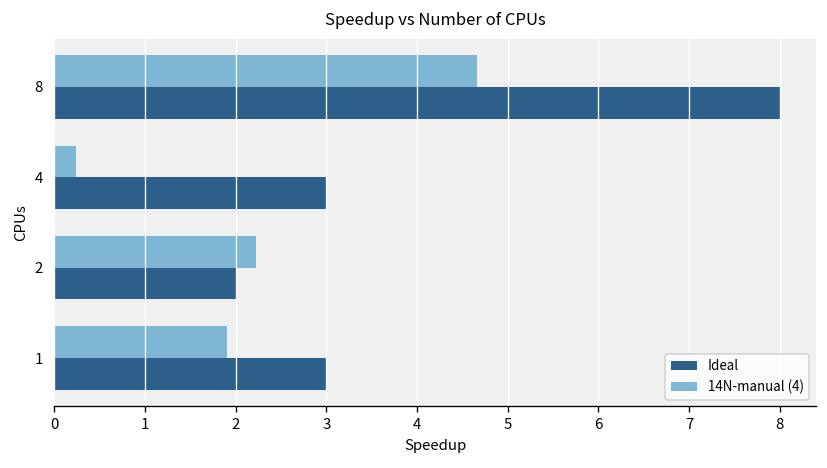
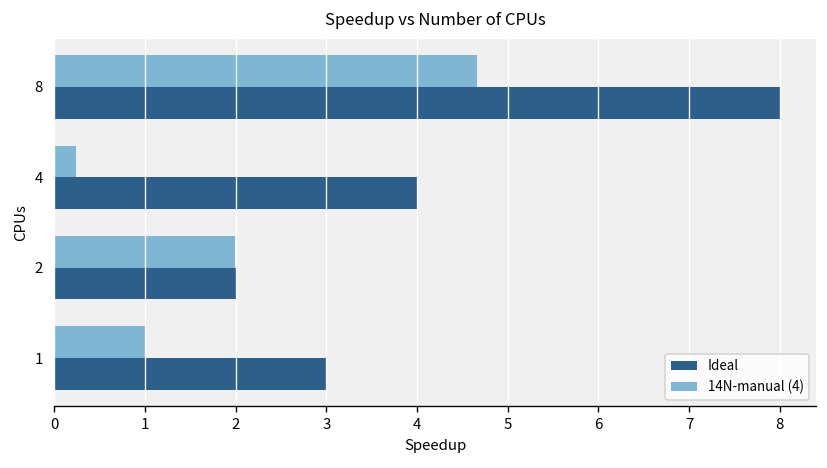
  {
    "Ideal": {
      "8": 8,
-     "4": 3,
+     "4": 4,
      "2": 2,
      "1": 3
    },
    "14N-manual (4)": {
      "8": 4.7,
      "4": 0.2,
-     "2": 2.2,
-     "1": 1.9
+     "2": 2.0,
+     "1": 1.0
    }
  }
